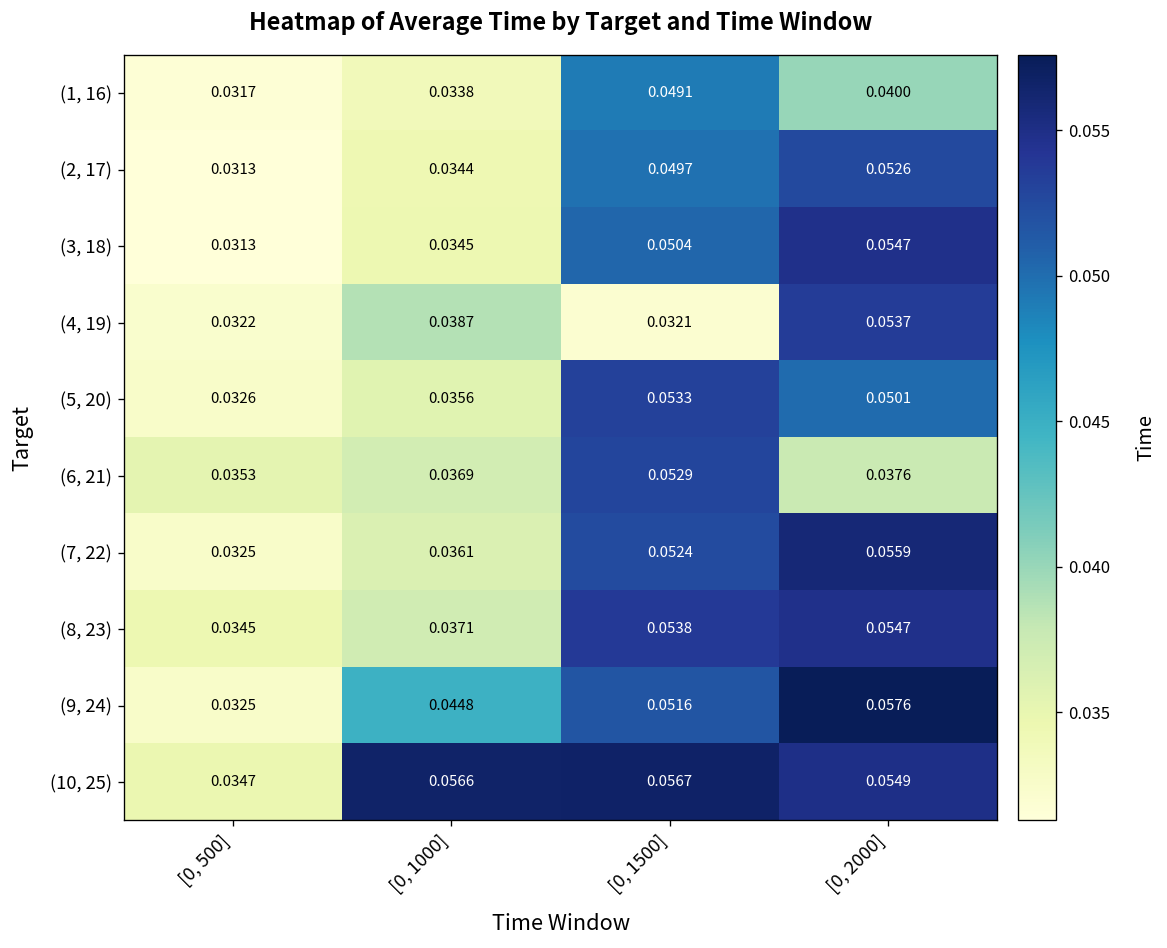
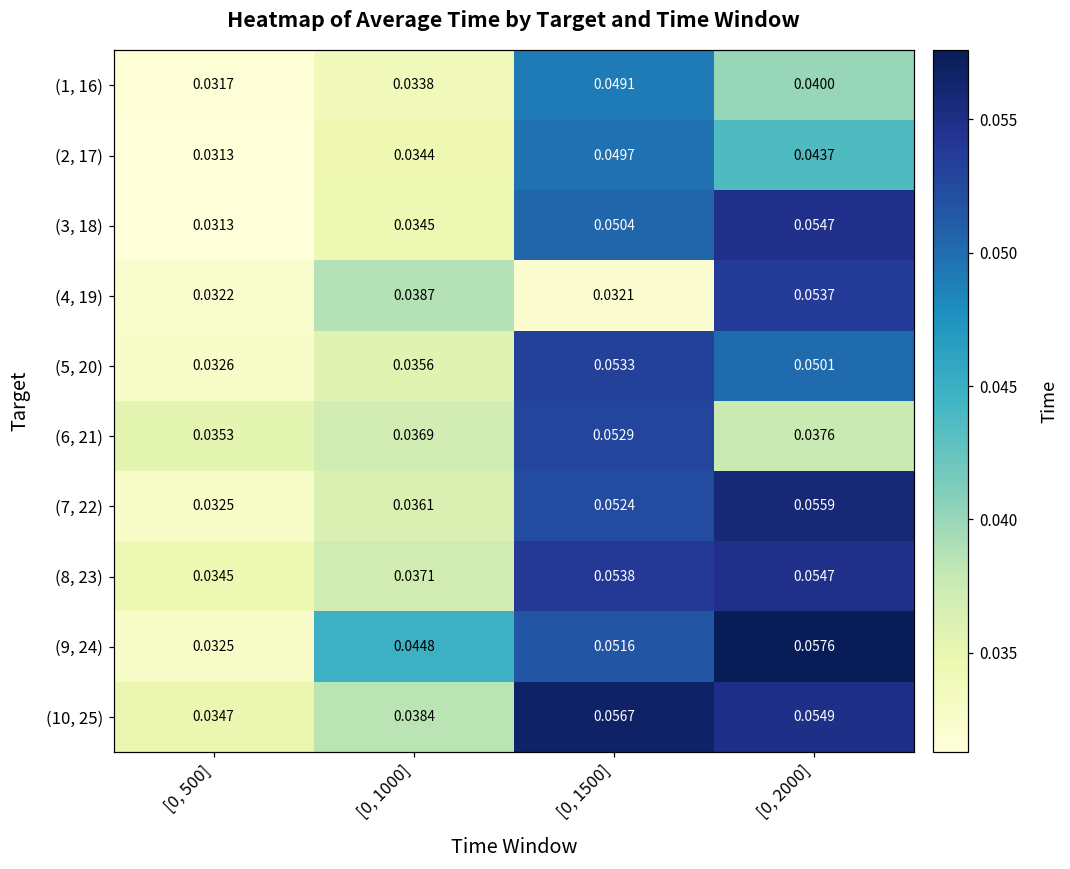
  {
    "(1, 16)": {
      "[0, 500]": 0.0317,
      "[0, 1000]": 0.0338,
      "[0, 1500]": 0.0491,
      "[0, 2000]": 0.0400
    },
    "(2, 17)": {
      "[0, 500]": 0.0313,
      "[0, 1000]": 0.0344,
      "[0, 1500]": 0.0497,
-     "[0, 2000]": 0.0526
+     "[0, 2000]": 0.0437
    },
    "(3, 18)": {
      "[0, 500]": 0.0313,
      "[0, 1000]": 0.0345,
      "[0, 1500]": 0.0504,
      "[0, 2000]": 0.0547
    },
    "(4, 19)": {
      "[0, 500]": 0.0322,
      "[0, 1000]": 0.0387,
      "[0, 1500]": 0.0321,
      "[0, 2000]": 0.0537
    },
    "(5, 20)": {
      "[0, 500]": 0.0326,
      "[0, 1000]": 0.0356,
      "[0, 1500]": 0.0533,
      "[0, 2000]": 0.0501
    },
    "(6, 21)": {
      "[0, 500]": 0.0353,
      "[0, 1000]": 0.0369,
      "[0, 1500]": 0.0529,
      "[0, 2000]": 0.0376
    },
    "(7, 22)": {
      "[0, 500]": 0.0325,
      "[0, 1000]": 0.0361,
      "[0, 1500]": 0.0524,
      "[0, 2000]": 0.0559
    },
    "(8, 23)": {
      "[0, 500]": 0.0345,
      "[0, 1000]": 0.0371,
      "[0, 1500]": 0.0538,
      "[0, 2000]": 0.0547
    },
    "(9, 24)": {
      "[0, 500]": 0.0325,
      "[0, 1000]": 0.0448,
      "[0, 1500]": 0.0516,
      "[0, 2000]": 0.0576
    },
    "(10, 25)": {
      "[0, 500]": 0.0347,
-     "[0, 1000]": 0.0566,
+     "[0, 1000]": 0.0384,
      "[0, 1500]": 0.0567,
      "[0, 2000]": 0.0549
    }
  }
